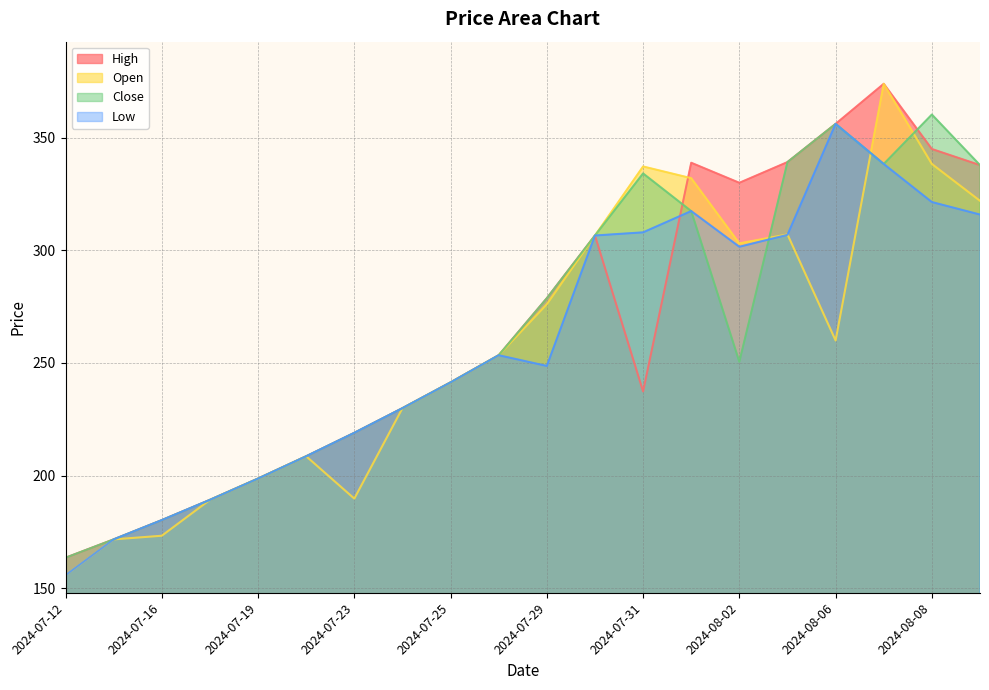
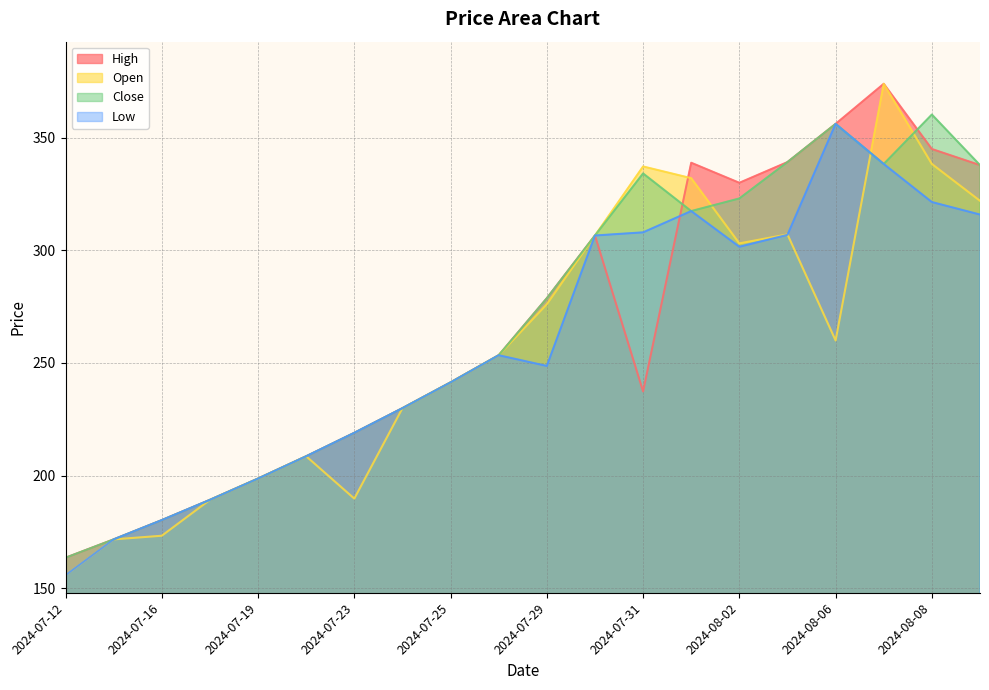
  {
    "High": {
      "2024-07-31": 237,
      "2024-08-02": 330,
      "2024-08-08": 345
    },
    "Open": {
      "2024-07-16": 173,
      "2024-07-23": 190,
      "2024-07-29": 276,
      "2024-07-31": 337,
      "2024-08-02": 303,
      "2024-08-06": 260,
      "2024-08-08": 338
    },
    "Close": {
      "2024-07-31": 334,
-     "2024-08-02": 251,
+     "2024-08-02": 323,
      "2024-08-08": 360
    },
    "Low": {
      "2024-07-29": 249,
      "2024-07-31": 308,
      "2024-08-02": 302,
      "2024-08-08": 321
    }
  }
